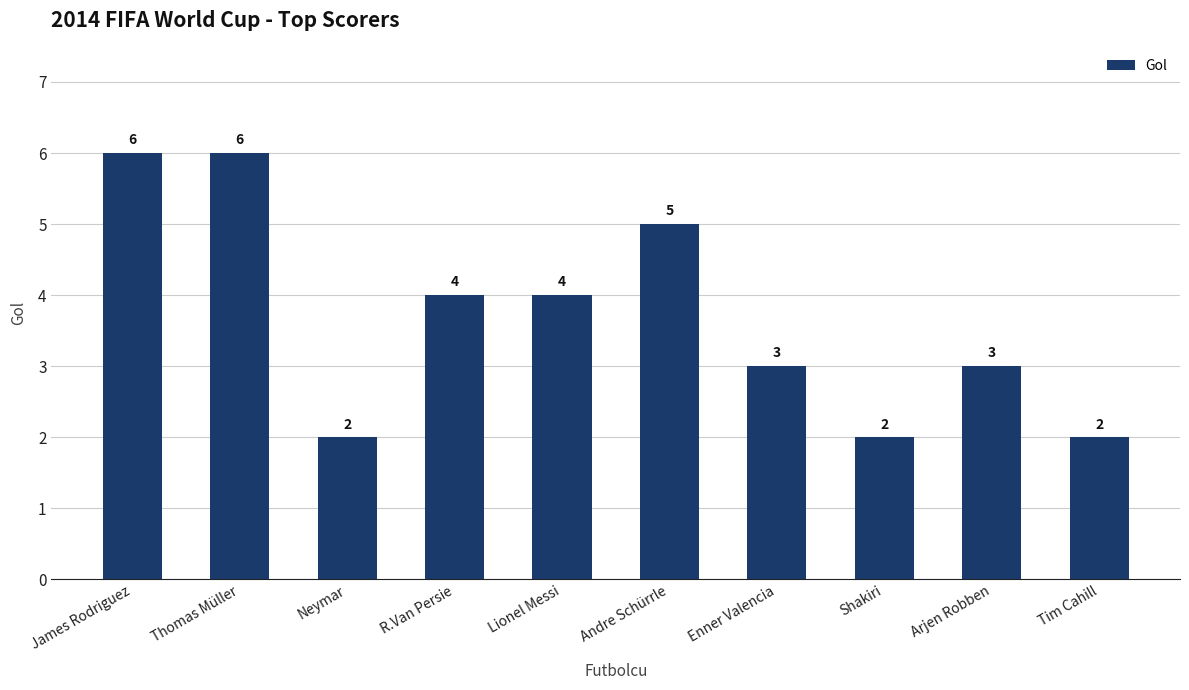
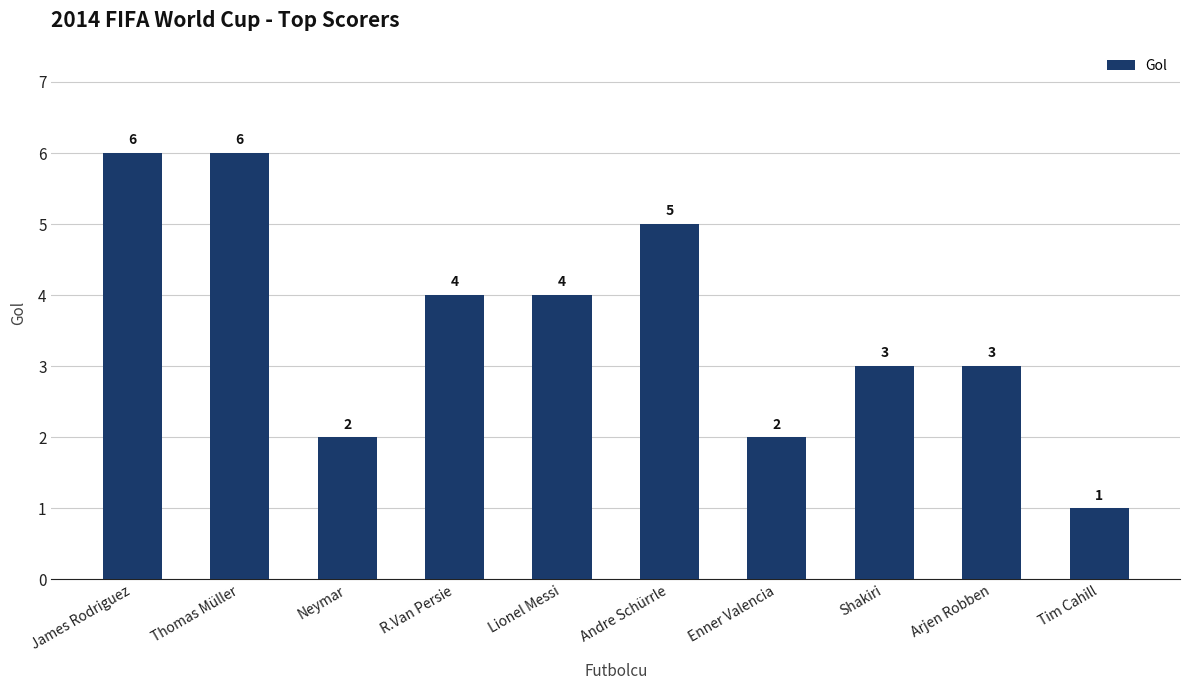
  {
    "James Rodriguez": 6,
    "Thomas Müller": 6,
    "Neymar": 2,
    "R.Van Persie": 4,
    "Lionel Messi": 4,
    "Andre Schürrle": 5,
-   "Enner Valencia": 3,
-   "Shakiri": 2,
+   "Enner Valencia": 2,
+   "Shakiri": 3,
    "Arjen Robben": 3,
-   "Tim Cahill": 2
+   "Tim Cahill": 1
  }
